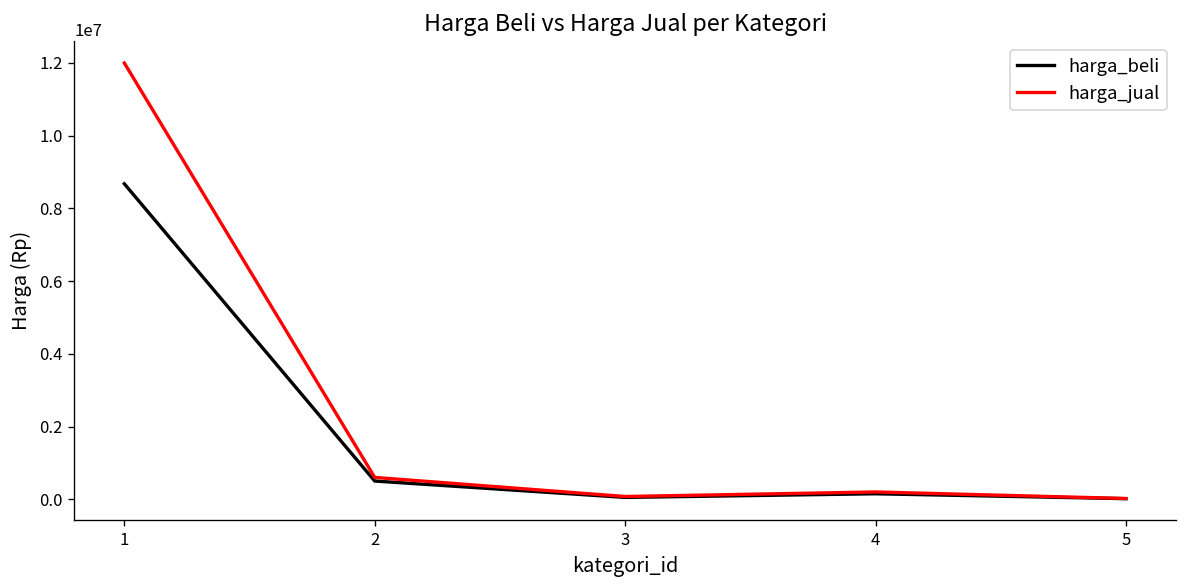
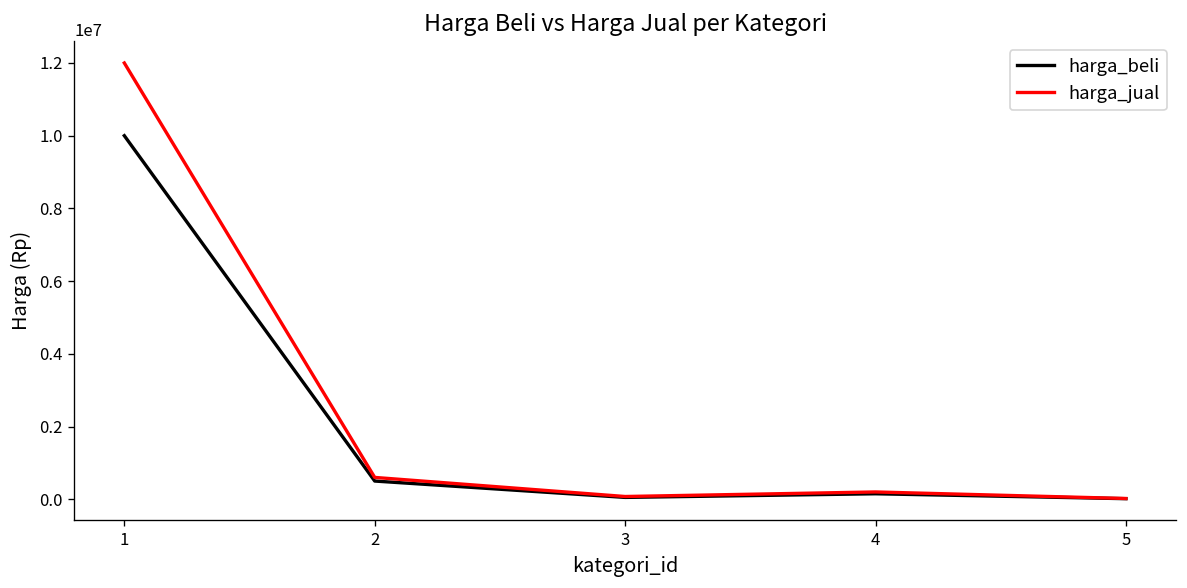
  {
    "harga_beli": {
-     "1": 8700000,
+     "1": 10000000,
      "2": 500000
    },
    "harga_jual": {
      "1": 12000000,
      "2": 600000
    }
  }
